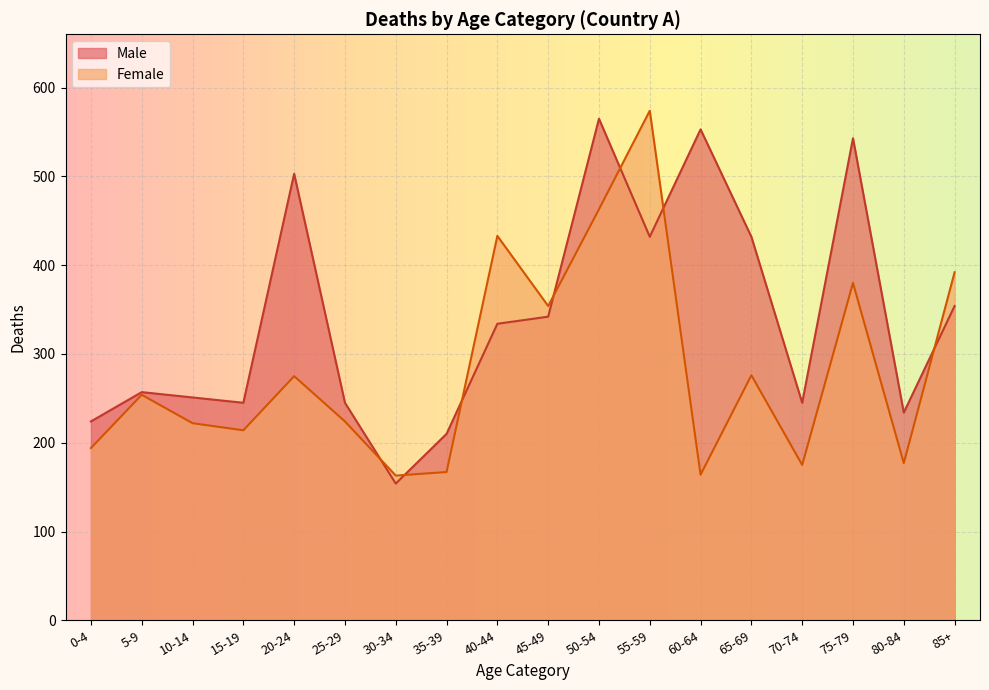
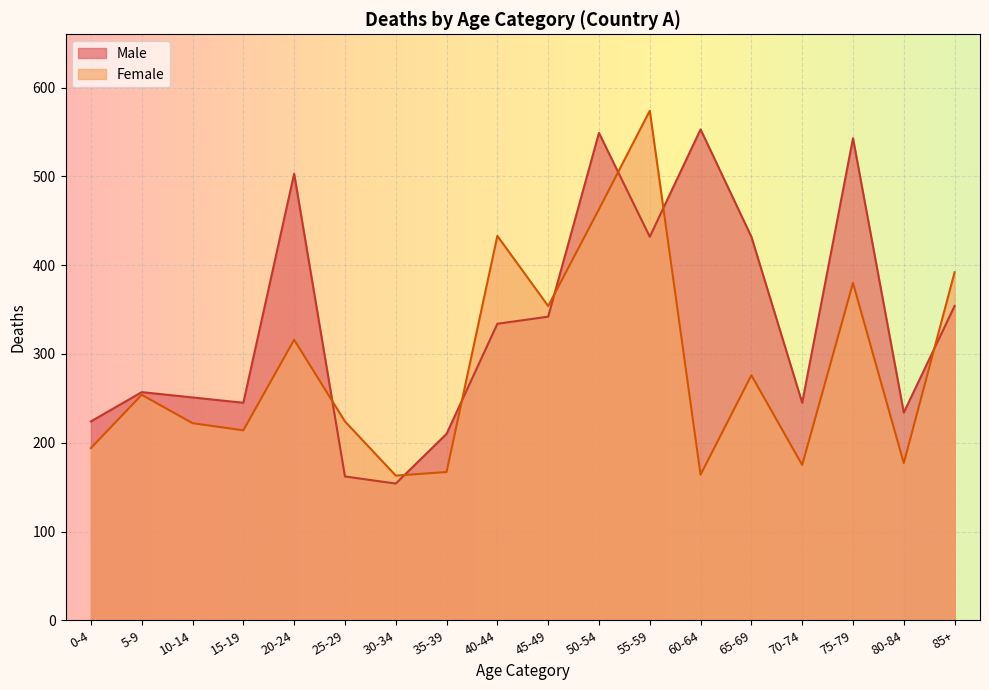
  {
    "Male": {
      "0-4": 220,
      "5-9": 260,
      "10-14": 250,
      "15-19": 250,
      "20-24": 500,
-     "25-29": 250,
+     "25-29": 160,
      "30-34": 150,
      "35-39": 210,
      "40-44": 330,
      "45-49": 340,
-     "50-54": 570,
+     "50-54": 550,
      "55-59": 430,
      "60-64": 550,
      "65-69": 430,
      "70-74": 250,
      "75-79": 540,
      "80-84": 230,
      "85+": 350
    },
    "Female": {
      "0-4": 190,
      "5-9": 250,
      "10-14": 220,
      "15-19": 210,
-     "20-24": 280,
+     "20-24": 320,
      "25-29": 220,
      "30-34": 160,
      "35-39": 170,
      "40-44": 430,
      "45-49": 350,
      "50-54": 460,
      "55-59": 570,
      "60-64": 160,
      "65-69": 280,
      "70-74": 180,
      "75-79": 380,
      "80-84": 180,
      "85+": 390
    }
  }
